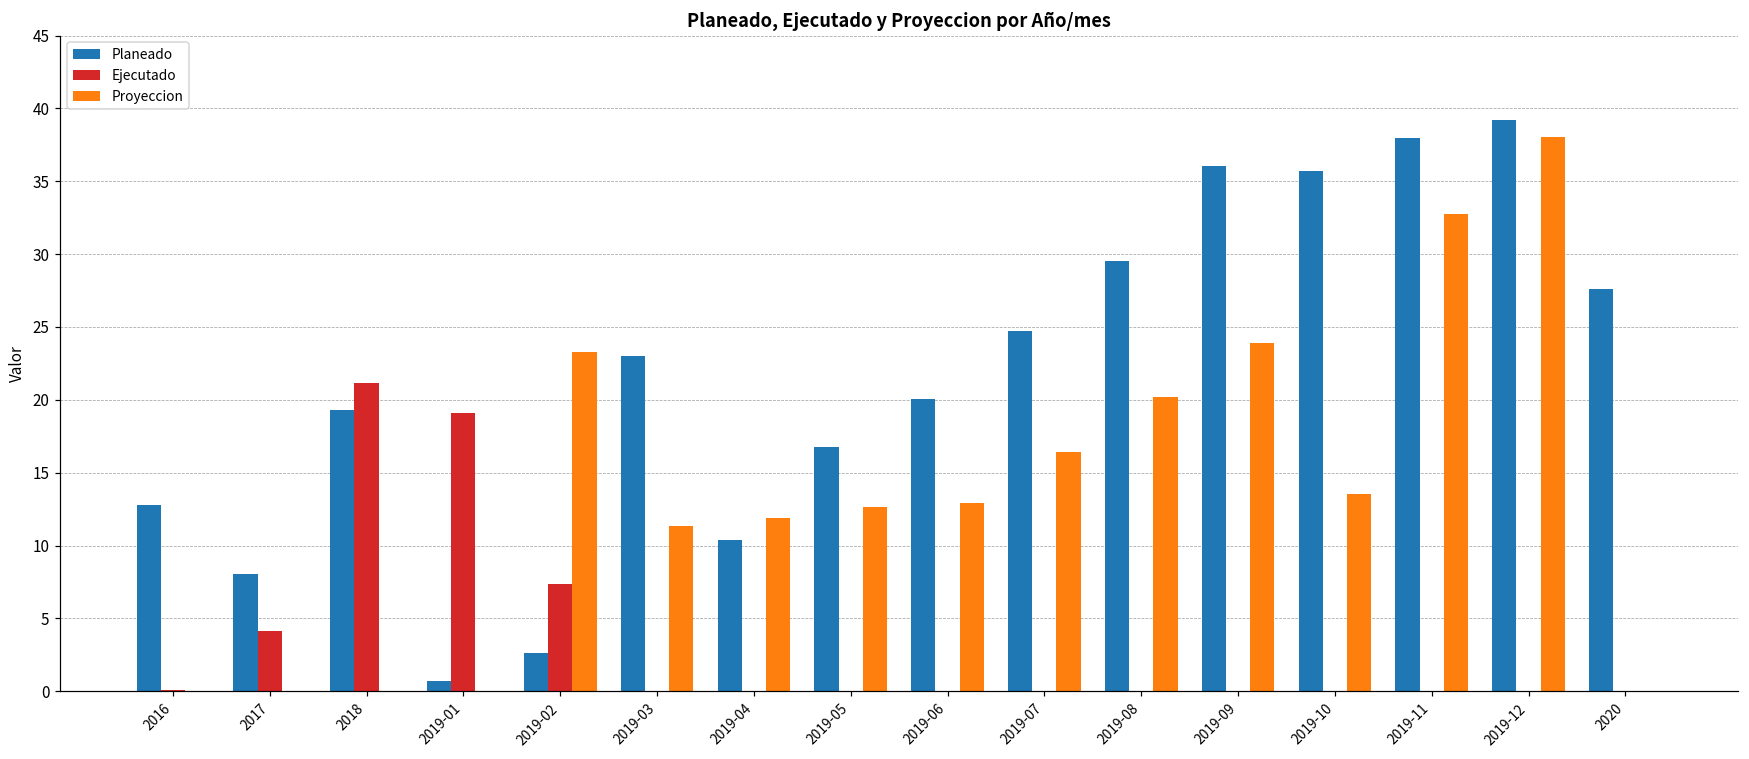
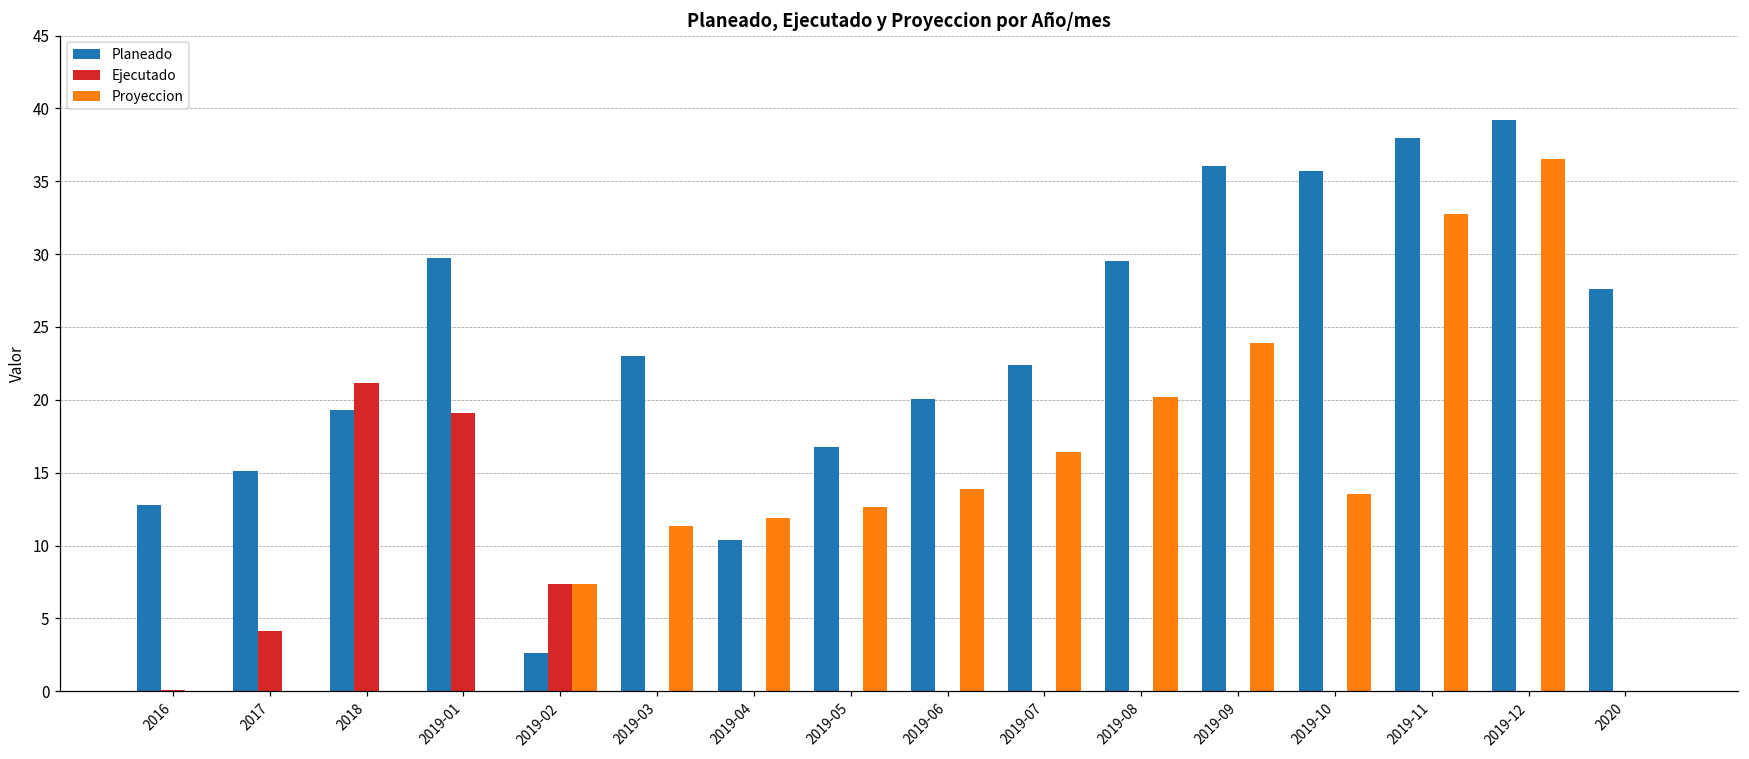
  {
    "Planeado": {
      "2016": 12.8,
-     "2017": 8.0,
+     "2017": 15.1,
      "2018": 19.3,
-     "2019-01": 0.7,
+     "2019-01": 29.7,
      "2019-02": 2.6,
      "2019-03": 23.0,
      "2019-04": 10.4,
      "2019-05": 16.7,
      "2019-06": 20.0,
-     "2019-07": 24.7,
+     "2019-07": 22.4,
      "2019-08": 29.6,
      "2019-09": 36.1,
      "2019-10": 35.7,
      "2019-11": 38.0,
      "2019-12": 39.2,
      "2020": 27.6
    },
    "Ejecutado": {
      "2017": 4.1,
      "2018": 21.2,
      "2019-01": 19.1,
      "2019-02": 7.4,
      "2019-03": 0.0,
      "2019-04": 0.0,
      "2019-05": 0.0,
      "2019-06": 0.0,
      "2019-07": 0.0,
      "2019-08": 0.0,
      "2019-09": 0.0,
      "2019-10": 0.0,
      "2019-11": 0.0,
      "2019-12": 0.0,
      "2020": 0.0
    },
    "Proyeccion": {
      "2016": 0.0,
      "2017": 0.0,
      "2018": 0.0,
-     "2019-02": 23.3,
+     "2019-02": 7.4,
      "2019-03": 11.4,
      "2019-04": 11.9,
      "2019-05": 12.6,
-     "2019-06": 12.9,
+     "2019-06": 13.9,
      "2019-07": 16.4,
      "2019-08": 20.2,
      "2019-09": 23.9,
      "2019-10": 13.6,
      "2019-11": 32.7,
-     "2019-12": 38.1,
+     "2019-12": 36.5,
      "2020": 0.0
    }
  }
